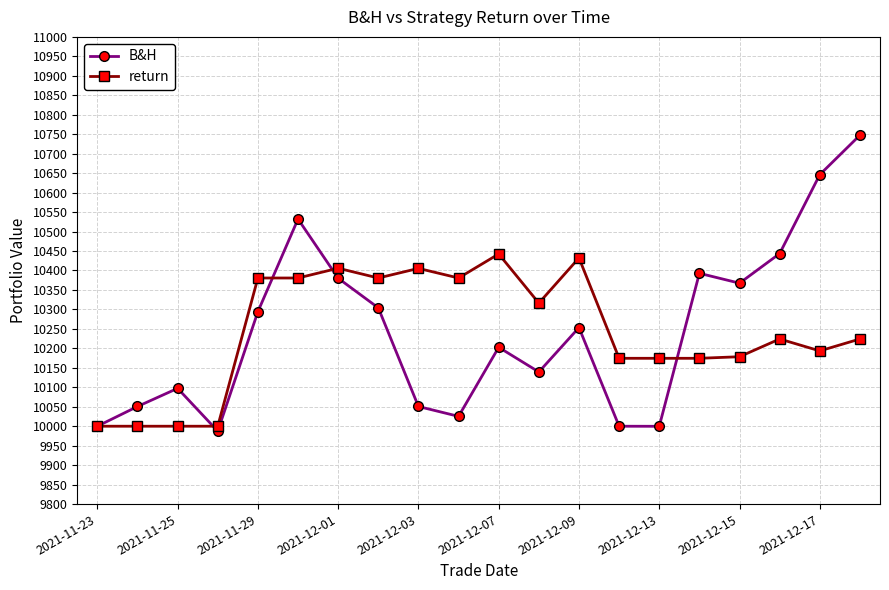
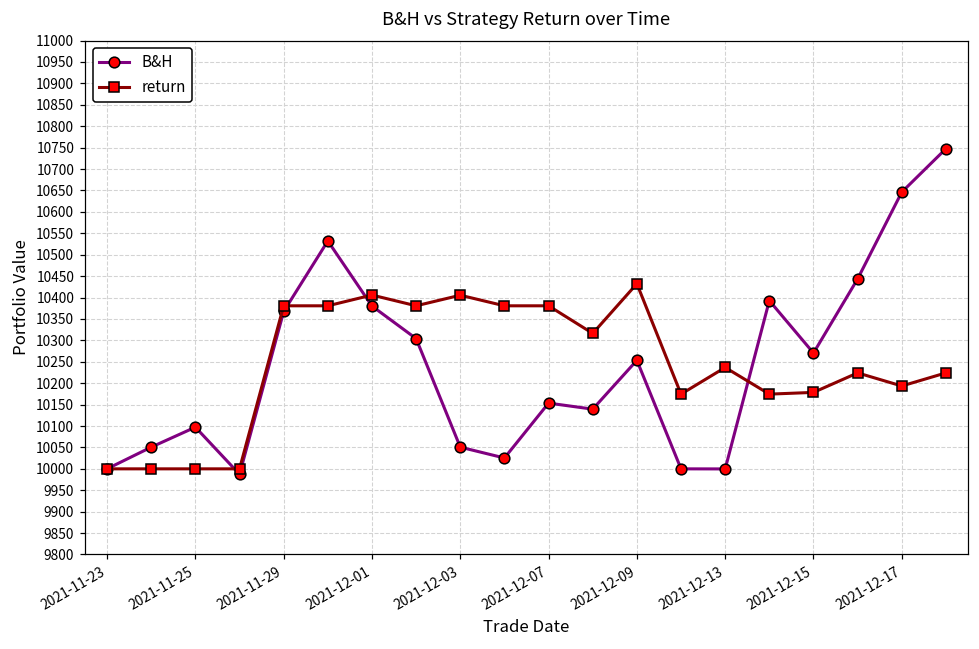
  {
    "B&H": {
      "2021-11-25": 10100,
-     "2021-11-29": 10290,
+     "2021-11-29": 10370,
      "2021-12-01": 10380,
      "2021-12-03": 10050,
-     "2021-12-07": 10200,
+     "2021-12-07": 10150,
      "2021-12-09": 10250,
      "2021-12-13": 10000,
-     "2021-12-15": 10370,
+     "2021-12-15": 10270,
      "2021-12-17": 10650
    },
    "return": {
      "2021-11-25": 10000,
      "2021-11-29": 10380,
      "2021-12-01": 10410,
      "2021-12-03": 10410,
-     "2021-12-07": 10440,
+     "2021-12-07": 10380,
      "2021-12-09": 10430,
-     "2021-12-13": 10170,
+     "2021-12-13": 10240,
      "2021-12-15": 10180,
      "2021-12-17": 10190
    }
  }
